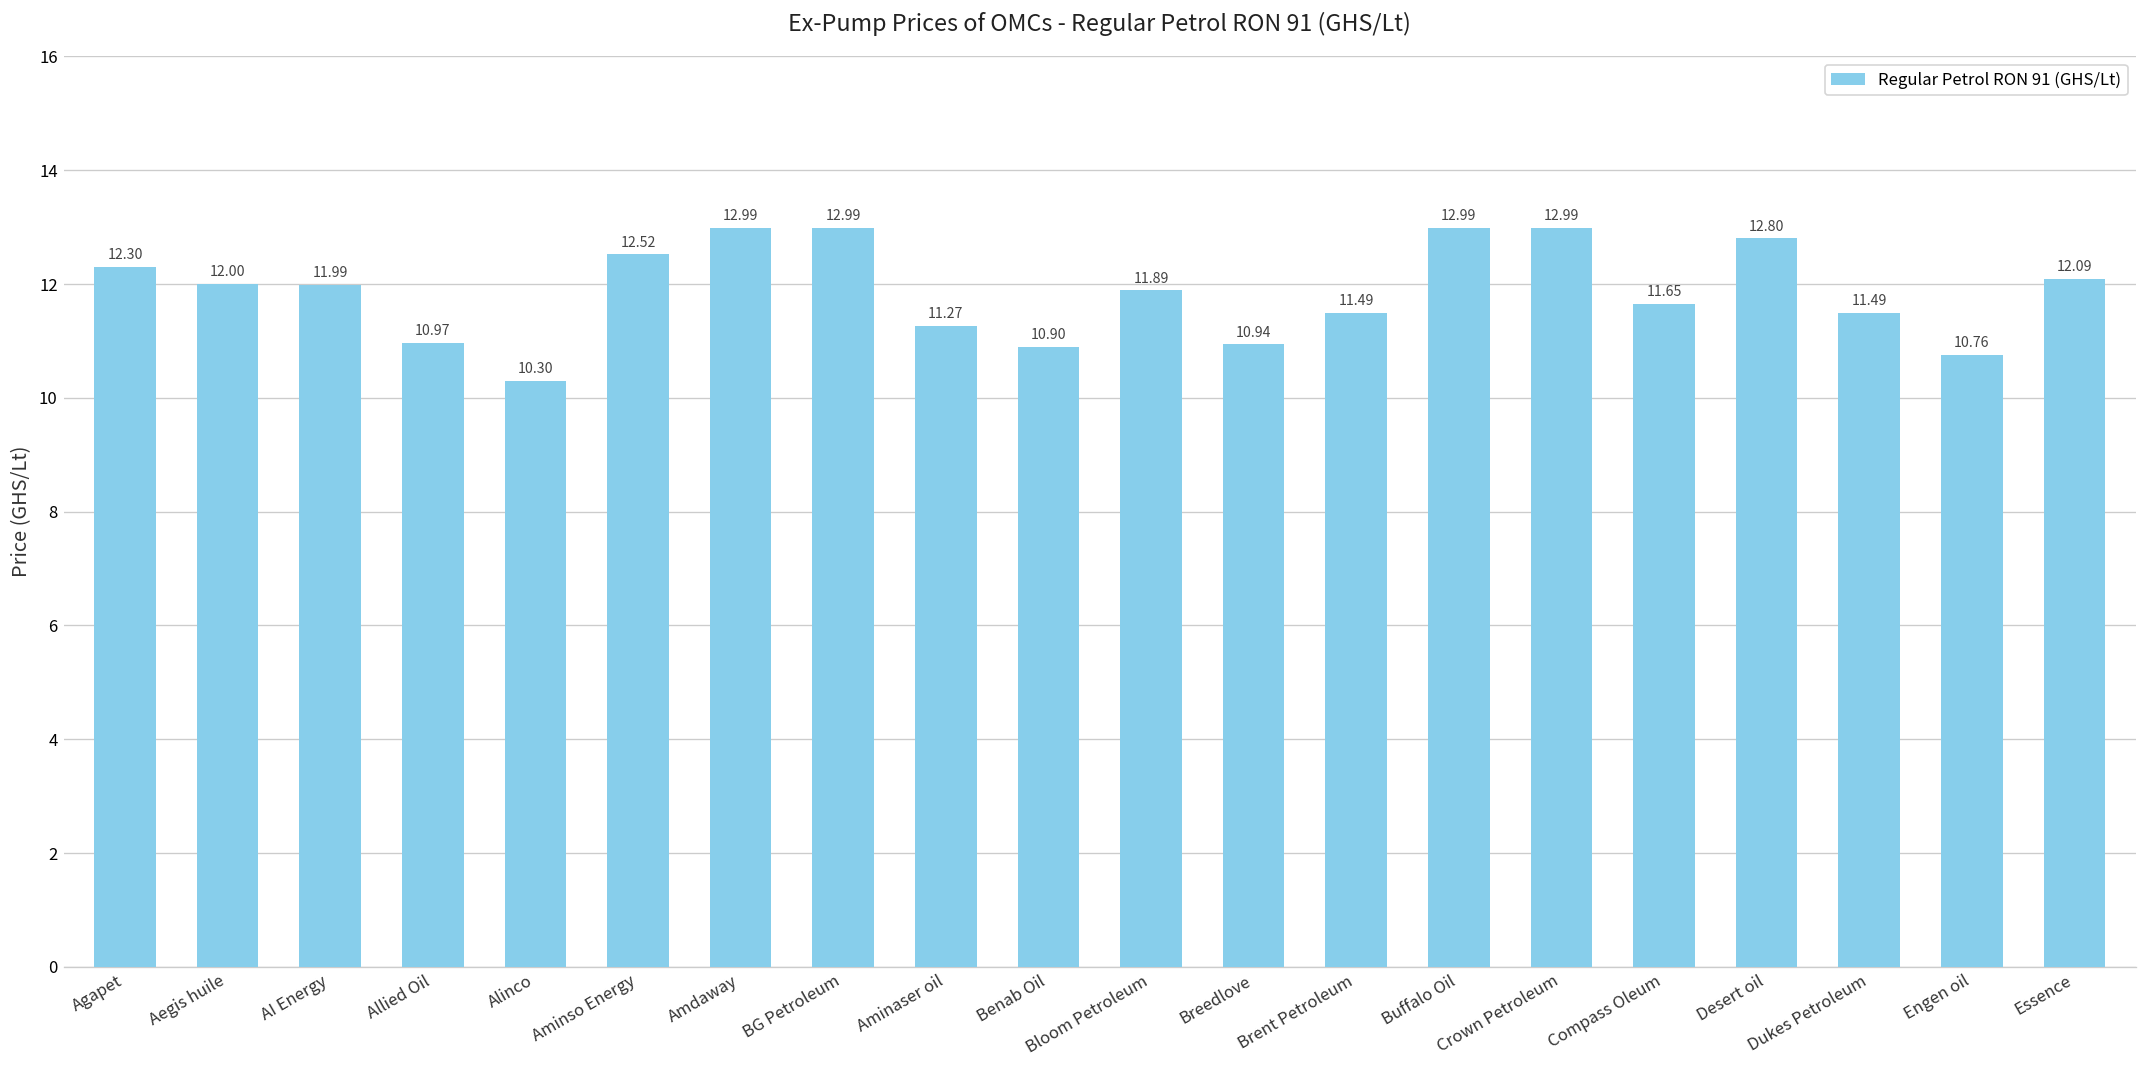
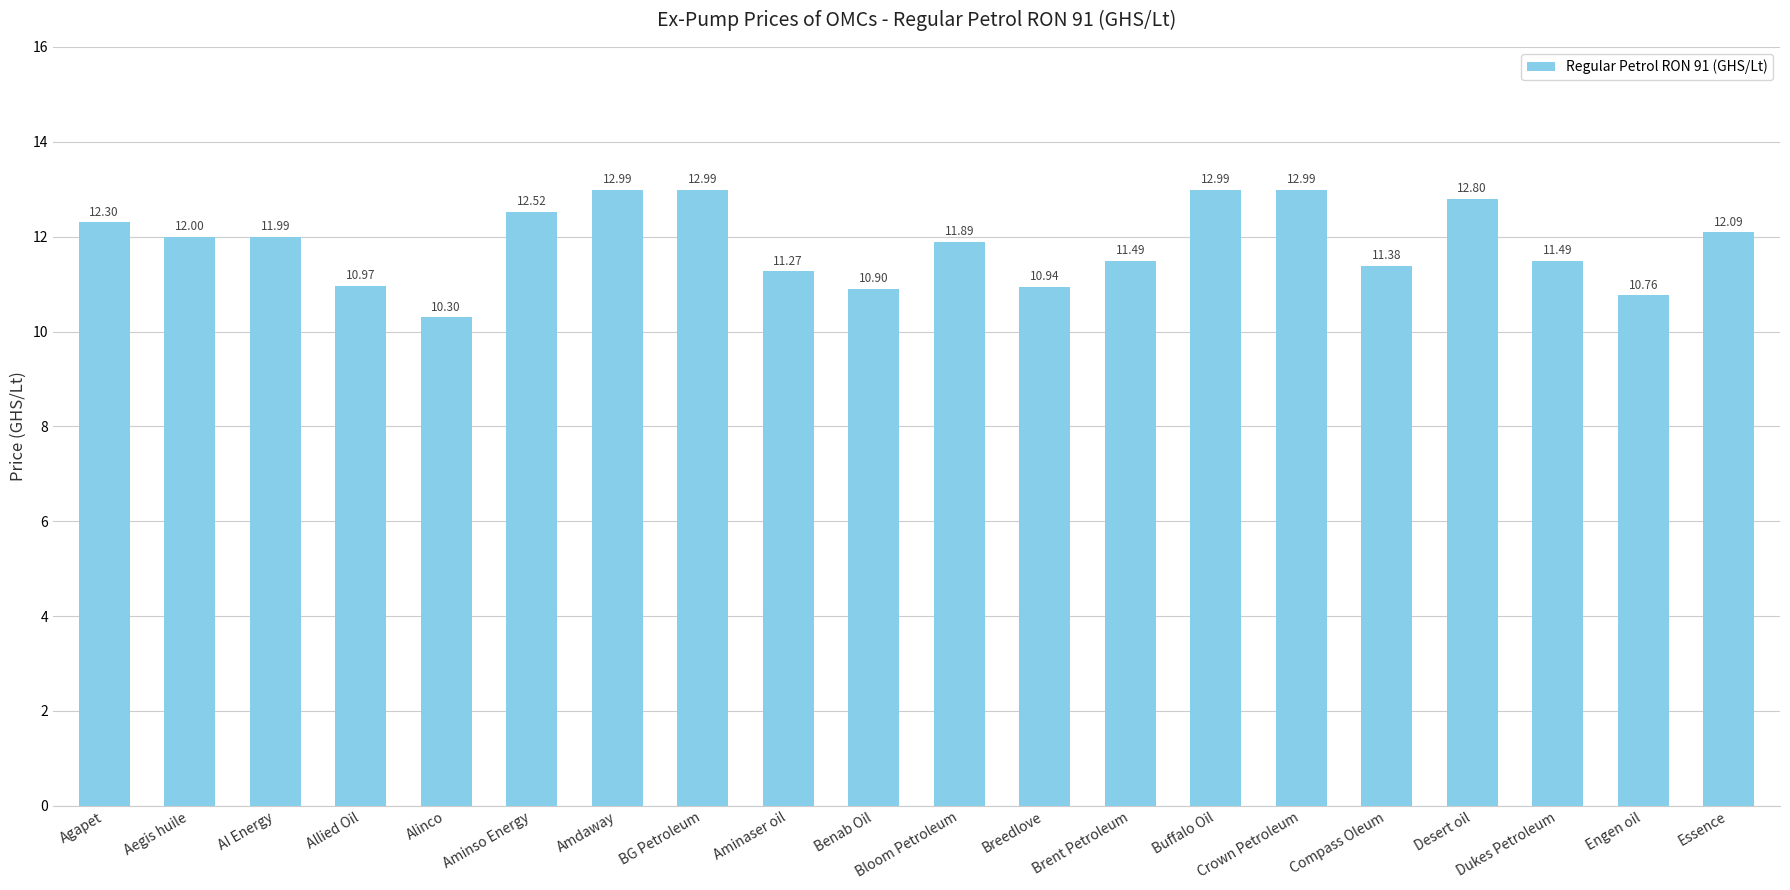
  {
    "Agapet": 12.30,
    "Aegis huile": 12.00,
    "AI Energy": 11.99,
    "Allied Oil": 10.97,
    "Alinco": 10.30,
    "Aminso Energy": 12.52,
    "Amdaway": 12.99,
    "BG Petroleum": 12.99,
    "Aminaser oil": 11.27,
    "Benab Oil": 10.90,
    "Bloom Petroleum": 11.89,
    "Breedlove": 10.94,
    "Brent Petroleum": 11.49,
    "Buffalo Oil": 12.99,
    "Crown Petroleum": 12.99,
-   "Compass Oleum": 11.65,
+   "Compass Oleum": 11.38,
    "Desert oil": 12.80,
    "Dukes Petroleum": 11.49,
    "Engen oil": 10.76,
    "Essence": 12.09
  }
